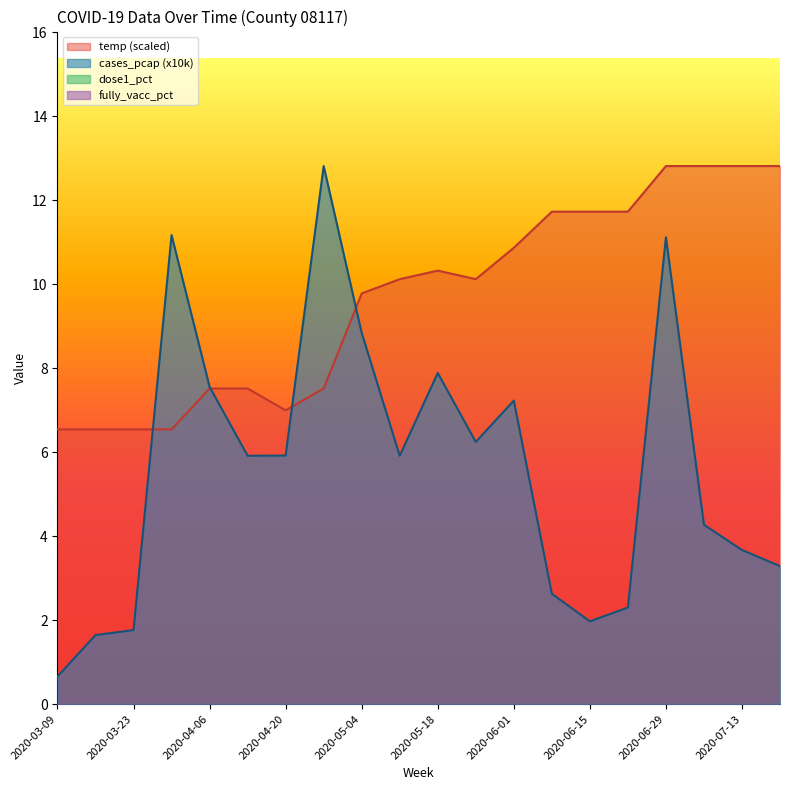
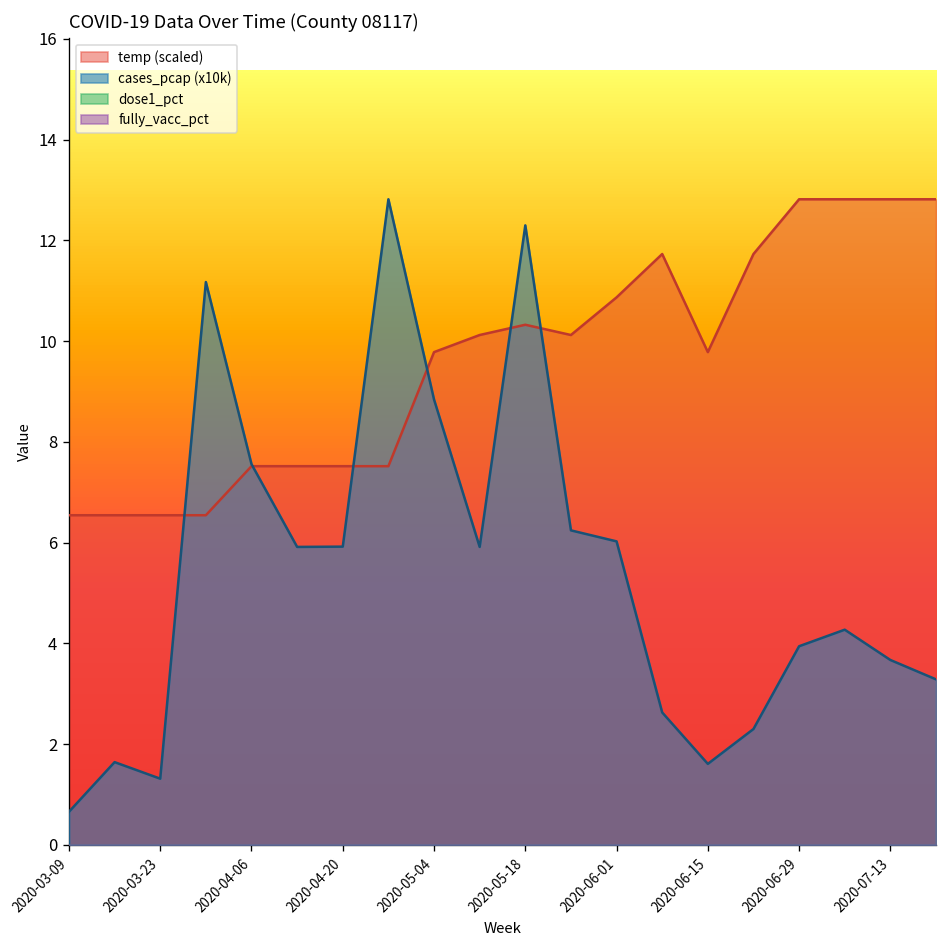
  {
    "temp (scaled)": {
      "2020-03-09": 6.5,
      "2020-03-23": 6.5,
-     "2020-04-20": 7.0,
+     "2020-04-20": 7.5,
      "2020-05-04": 9.8,
      "2020-05-18": 10.3,
      "2020-06-01": 10.9,
-     "2020-06-15": 11.7,
+     "2020-06-15": 9.8,
      "2020-06-29": 12.8,
      "2020-07-13": 12.8
    },
    "cases_pcap (x10k)": {
      "2020-03-09": 0.7,
-     "2020-03-23": 1.8,
+     "2020-03-23": 1.3,
      "2020-04-20": 5.9,
      "2020-05-04": 8.8,
-     "2020-05-18": 7.9,
-     "2020-06-01": 7.2,
-     "2020-06-15": 2.0,
-     "2020-06-29": 11.1,
+     "2020-05-18": 12.3,
+     "2020-06-01": 6.0,
+     "2020-06-15": 1.6,
+     "2020-06-29": 3.9,
      "2020-07-13": 3.7
    },
    "fully_vacc_pct": {
      "2020-03-09": 0.0,
      "2020-03-23": 0.0,
      "2020-04-06": 0.0,
      "2020-04-20": 0.0,
      "2020-05-04": 0.0,
      "2020-05-18": 0.0,
      "2020-06-01": 0.0,
      "2020-06-15": 0.0,
      "2020-06-29": 0.0,
      "2020-07-13": 0.0
    }
  }
